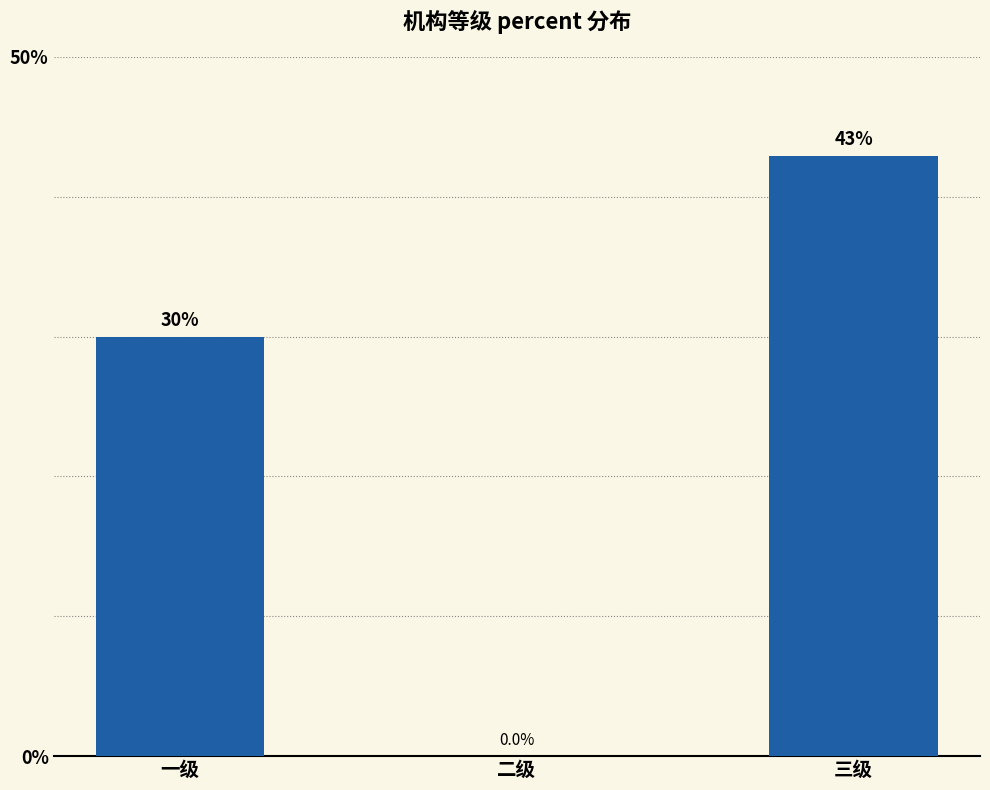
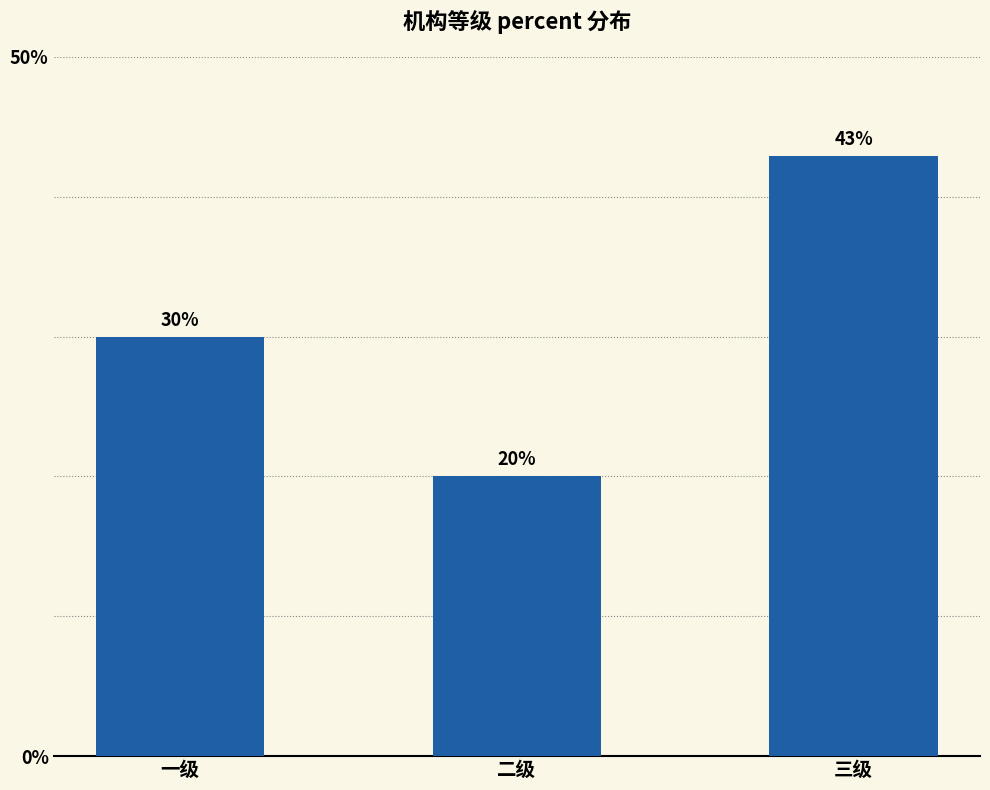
  {
    "一级": "30%",
-   "二级": "0.0%",
+   "二级": "20%",
    "三级": "43%"
  }
